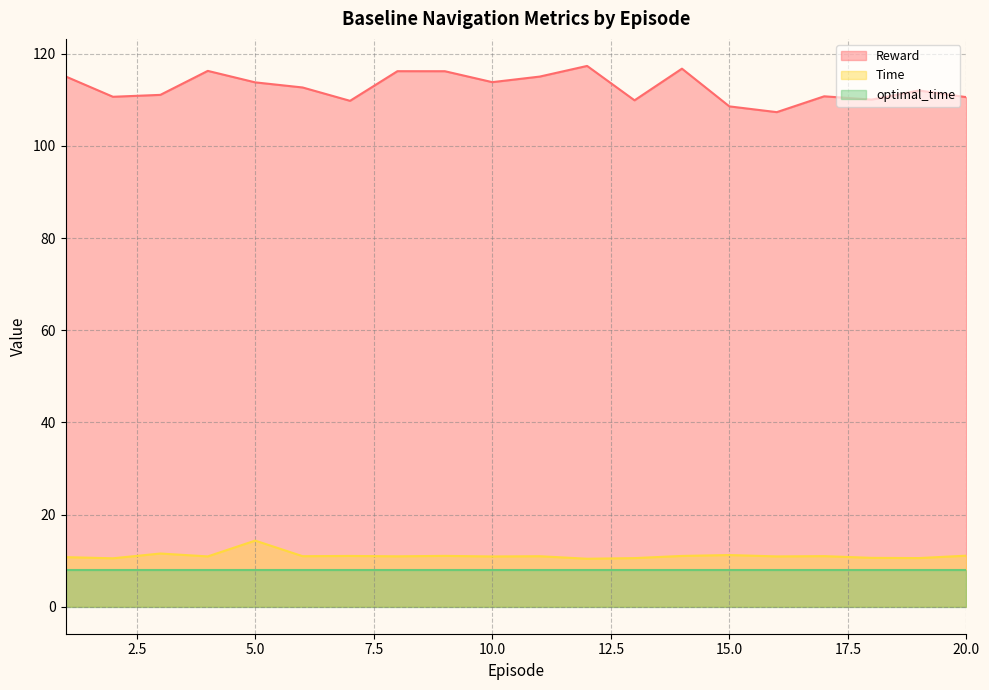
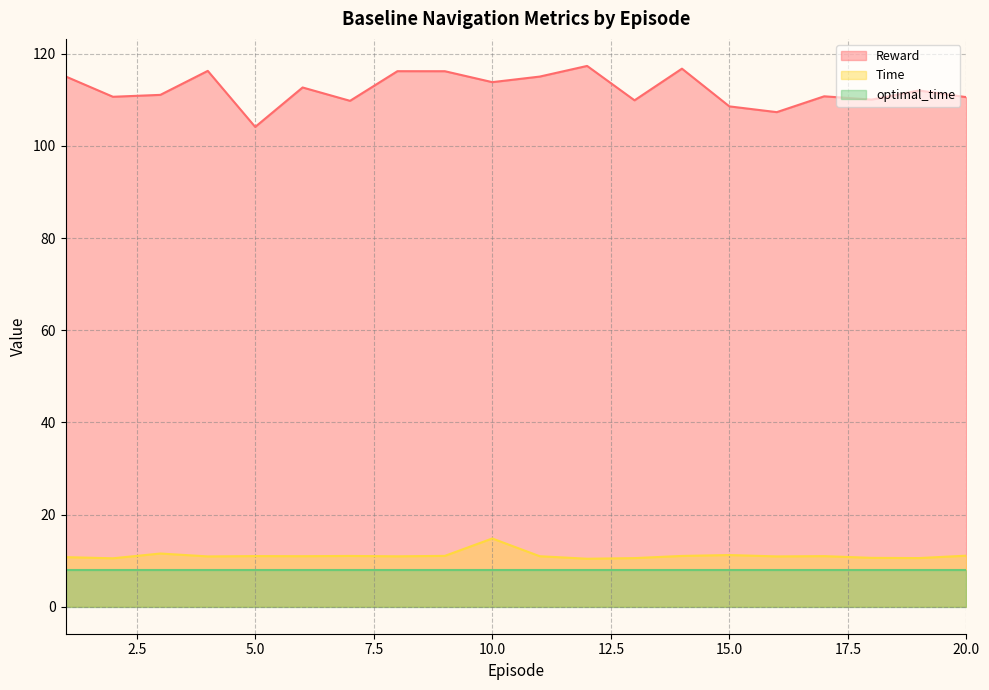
  {
    "Reward": {
-     "5.0": 114,
+     "5.0": 104,
      "10.0": 114,
      "15.0": 109,
      "20.0": 111
    },
    "Time": {
-     "5.0": 14,
-     "10.0": 11,
+     "5.0": 11,
+     "10.0": 15,
      "15.0": 11,
      "20.0": 11
    },
    "optimal_time": {
      "5.0": 8,
      "10.0": 8,
      "15.0": 8,
      "20.0": 8
    }
  }
